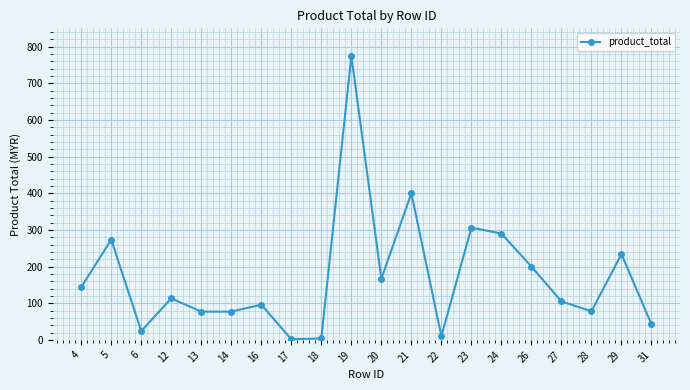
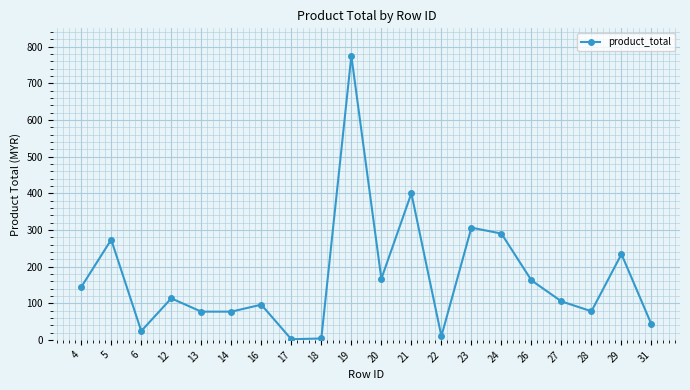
  {
    "4": 140,
    "5": 270,
    "6": 20,
    "12": 110,
    "13": 80,
    "14": 80,
    "16": 100,
    "17": 0,
    "18": 0,
    "19": 780,
    "20": 170,
    "21": 400,
    "22": 10,
    "23": 310,
    "24": 290,
-   "26": 200,
+   "26": 160,
    "27": 110,
    "28": 80,
    "29": 230,
    "31": 40
  }
